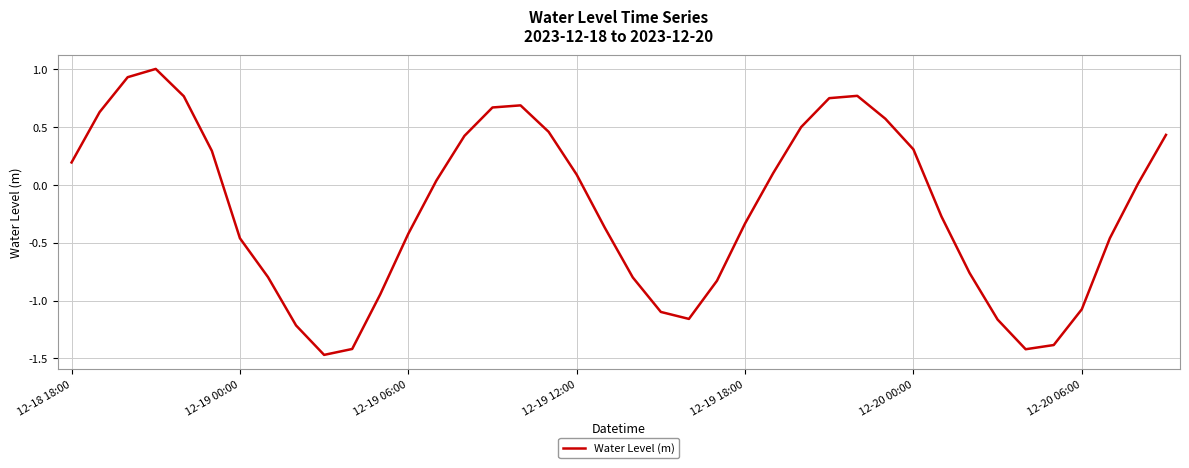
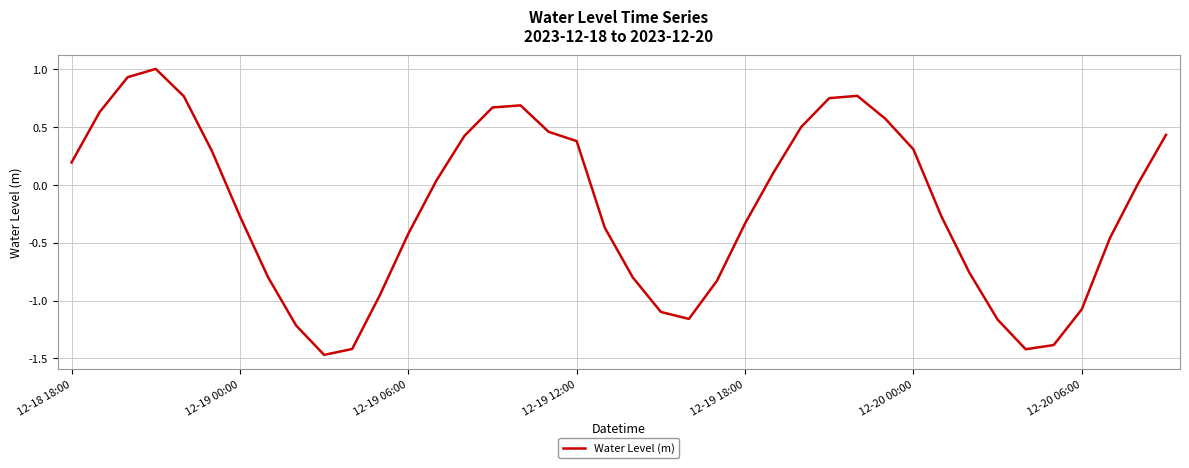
  {
    "12-18 18:00": 0.19,
-   "12-19 00:00": -0.46,
+   "12-19 00:00": -0.27,
    "12-19 06:00": -0.42,
-   "12-19 12:00": 0.09,
+   "12-19 12:00": 0.38,
    "12-19 18:00": -0.34,
    "12-20 00:00": 0.30,
    "12-20 06:00": -1.08
  }
